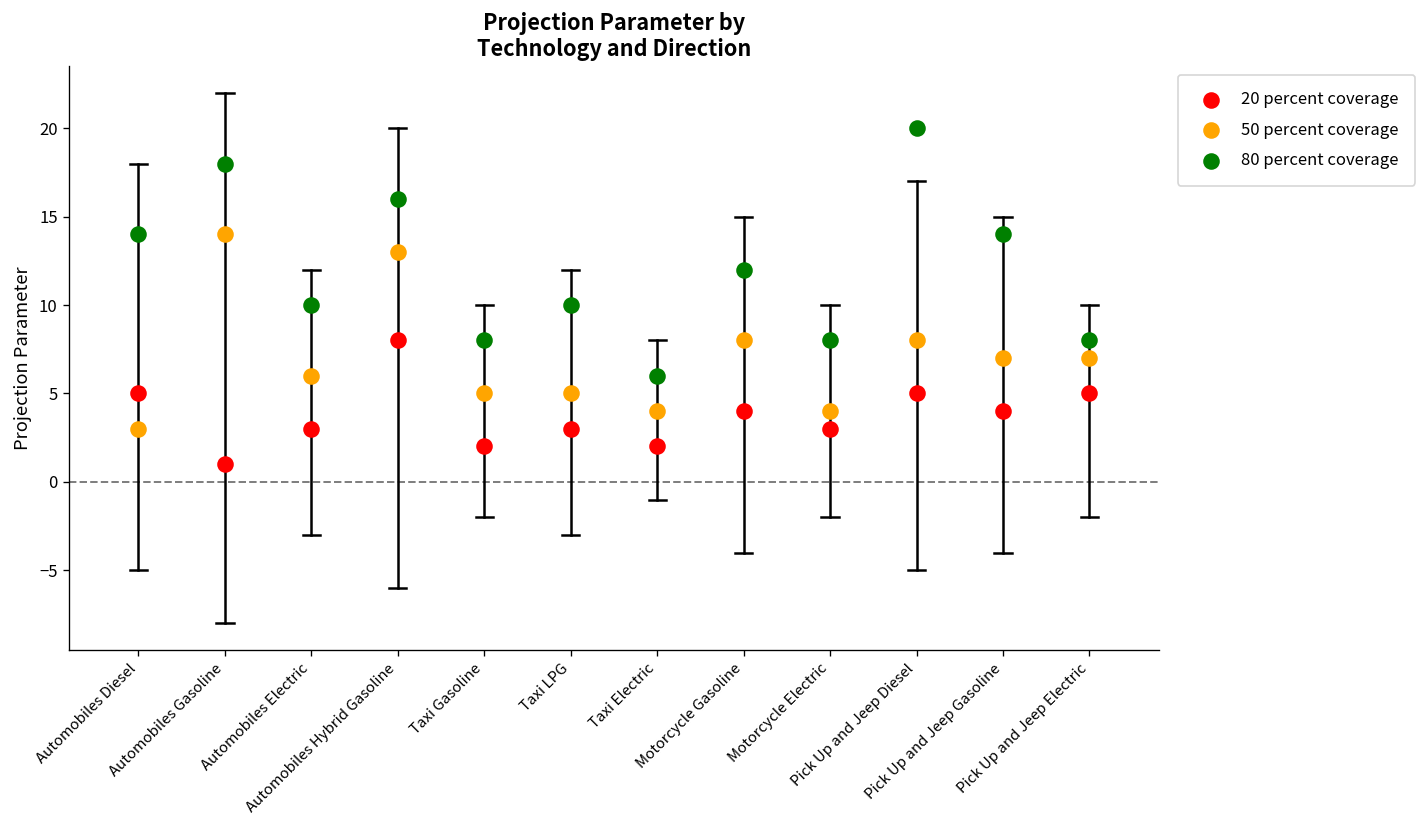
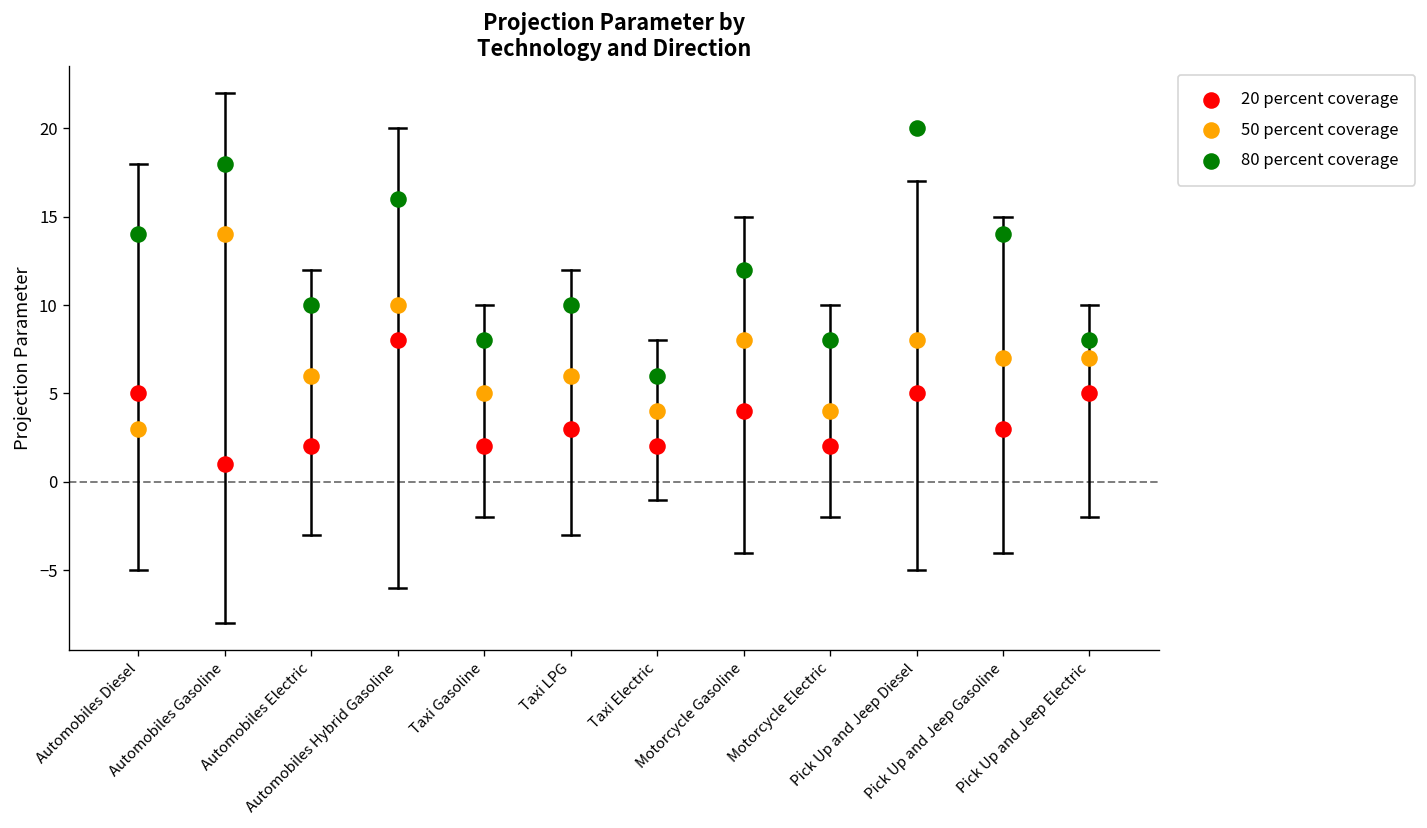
  {
    "20 percent coverage": {
-     "Automobiles Electric": 3,
-     "Motorcycle Electric": 3,
-     "Pick Up and Jeep Gasoline": 4
+     "Automobiles Electric": 2,
+     "Motorcycle Electric": 2,
+     "Pick Up and Jeep Gasoline": 3
    },
    "50 percent coverage": {
-     "Automobiles Hybrid Gasoline": 13,
-     "Taxi LPG": 5
+     "Automobiles Hybrid Gasoline": 10,
+     "Taxi LPG": 6
    }
  }
